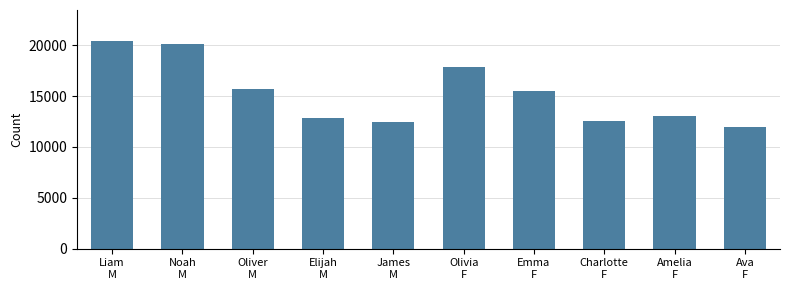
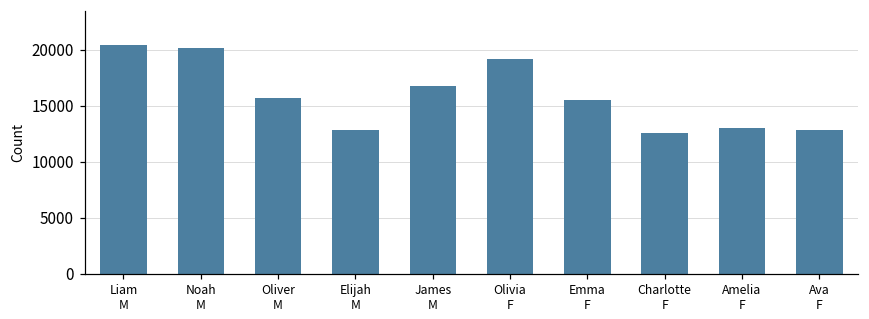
  {
    "Liam M": 20400,
    "Noah M": 20100,
    "Oliver M": 15600,
    "Elijah M": 12800,
-   "James M": 12500,
-   "Olivia F": 17800,
+   "James M": 16700,
+   "Olivia F": 19200,
    "Emma F": 15500,
    "Charlotte F": 12500,
    "Amelia F": 13000,
-   "Ava F": 12000
+   "Ava F": 12900
  }
